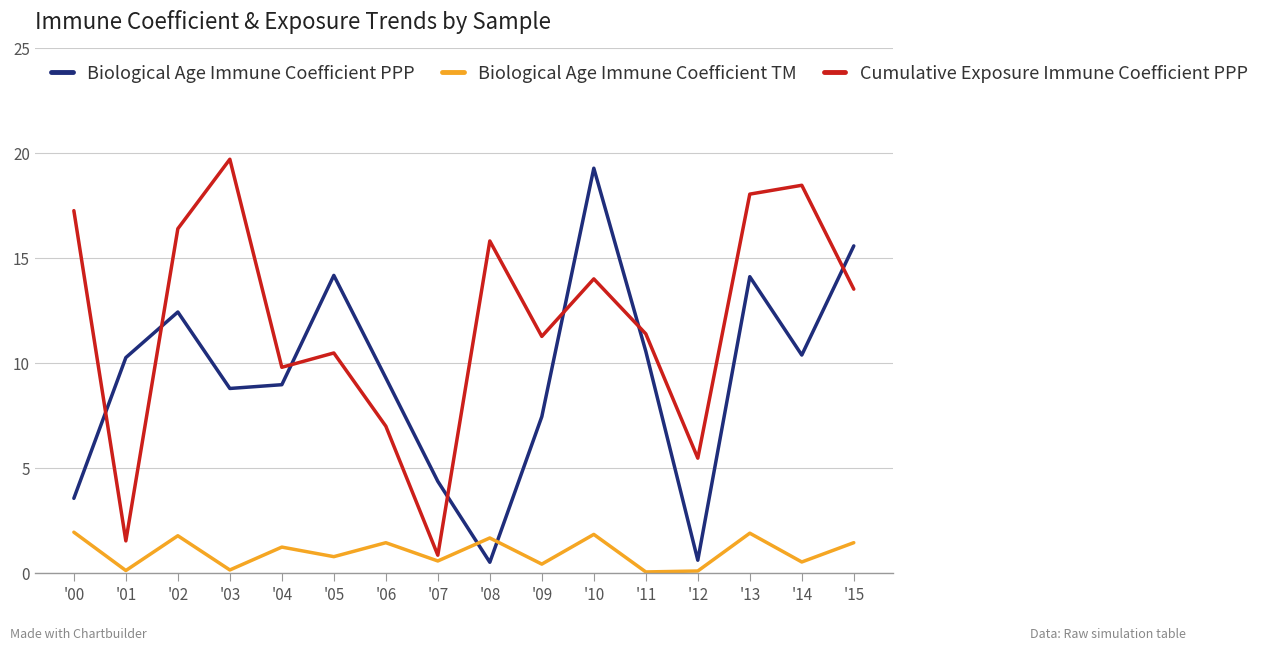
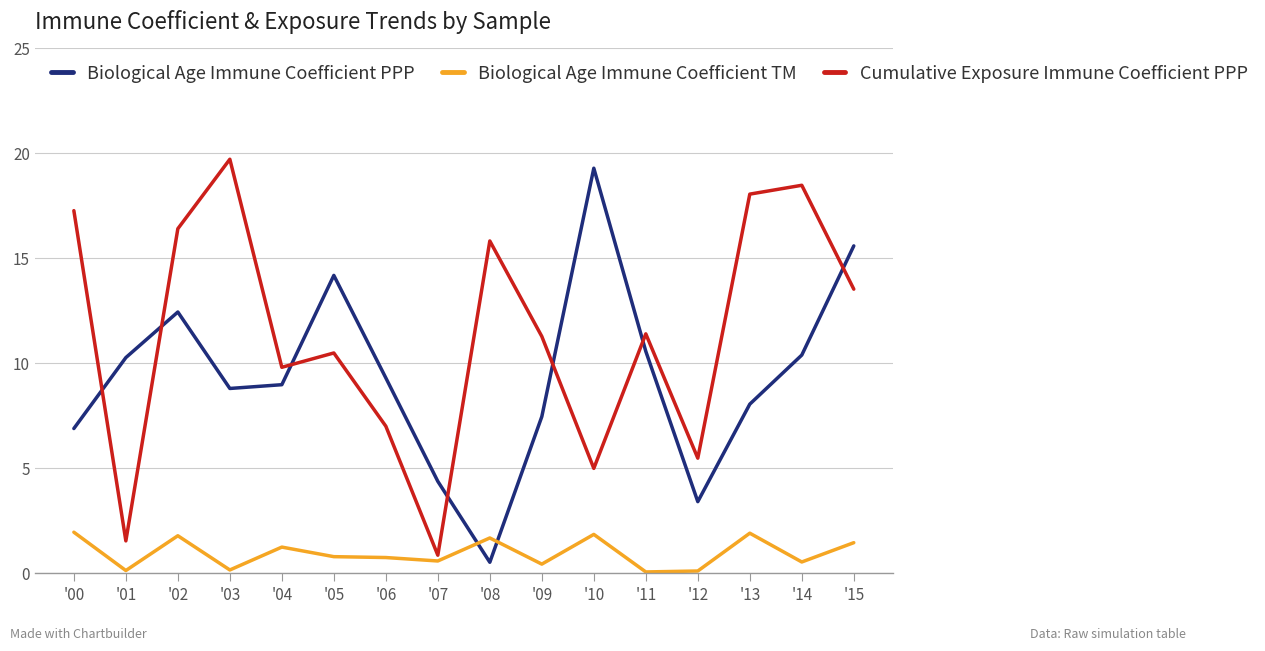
  {
    "Biological Age Immune Coefficient PPP": {
-     "'00": 3.6,
+     "'00": 6.9,
      "'01": 10.3,
      "'02": 12.4,
      "'03": 8.8,
      "'04": 9.0,
      "'05": 14.2,
      "'06": 9.3,
      "'07": 4.4,
      "'08": 0.5,
      "'09": 7.5,
      "'10": 19.3,
      "'11": 10.6,
-     "'12": 0.6,
-     "'13": 14.1,
+     "'12": 3.4,
+     "'13": 8.0,
      "'14": 10.4,
      "'15": 15.6
    },
    "Biological Age Immune Coefficient TM": {
      "'00": 2.0,
      "'01": 0.1,
      "'02": 1.8,
      "'03": 0.2,
      "'04": 1.2,
      "'05": 0.8,
-     "'06": 1.5,
+     "'06": 0.8,
      "'07": 0.6,
      "'08": 1.7,
      "'09": 0.4,
      "'10": 1.9,
      "'11": 0.1,
      "'12": 0.1,
      "'13": 1.9,
      "'14": 0.5,
      "'15": 1.5
    },
    "Cumulative Exposure Immune Coefficient PPP": {
      "'00": 17.3,
      "'01": 1.5,
      "'02": 16.4,
      "'03": 19.7,
      "'04": 9.8,
      "'05": 10.5,
      "'06": 7.0,
      "'07": 0.9,
      "'08": 15.8,
      "'09": 11.3,
-     "'10": 14.0,
+     "'10": 5.0,
      "'11": 11.4,
      "'12": 5.5,
      "'13": 18.0,
      "'14": 18.5,
      "'15": 13.5
    }
  }
